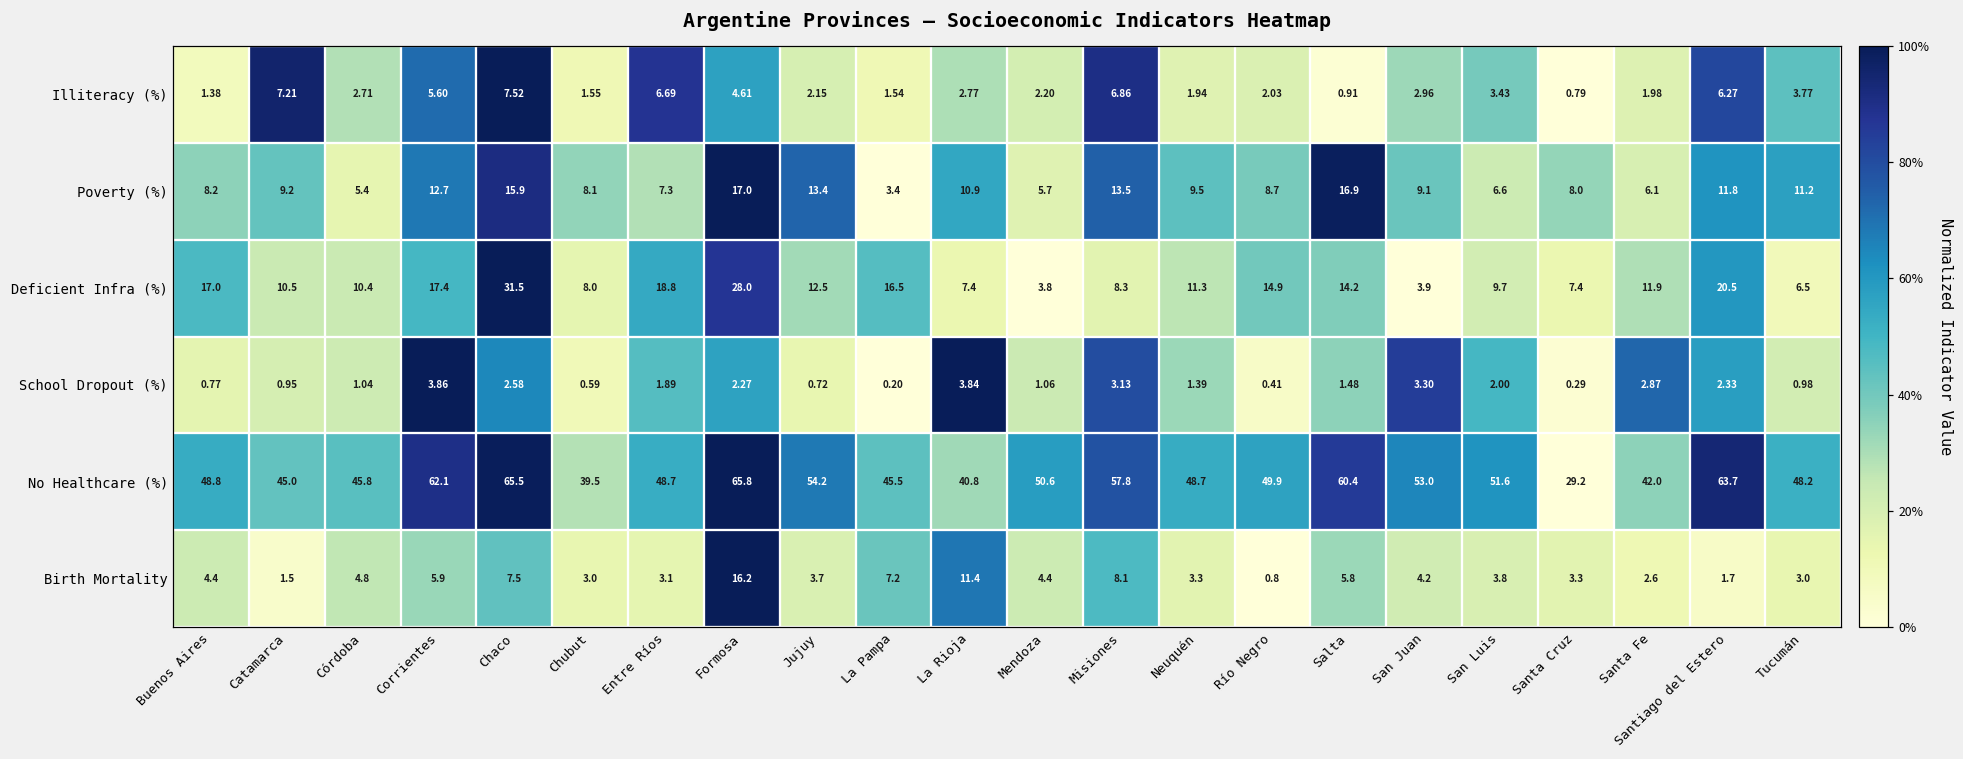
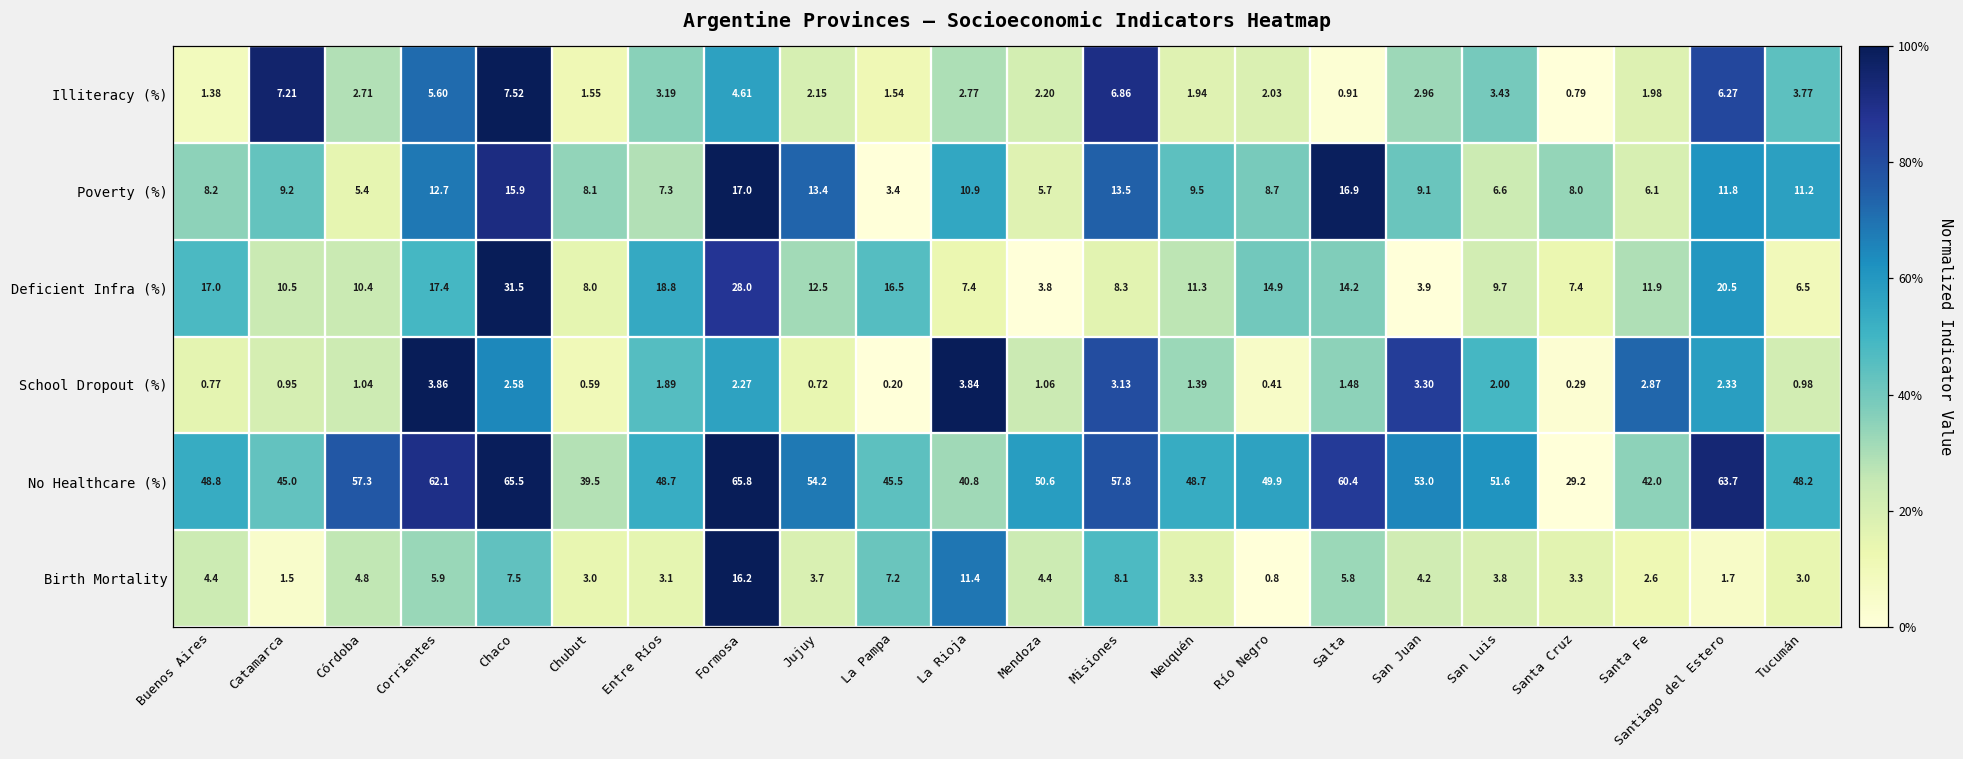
  {
    "Illiteracy (%)": {
      "Buenos Aires": 1.38,
      "Catamarca": 7.21,
      "Córdoba": 2.71,
      "Corrientes": 5.60,
      "Chaco": 7.52,
      "Chubut": 1.55,
-     "Entre Ríos": 6.69,
+     "Entre Ríos": 3.19,
      "Formosa": 4.61,
      "Jujuy": 2.15,
      "La Pampa": 1.54,
      "La Rioja": 2.77,
      "Mendoza": 2.20,
      "Misiones": 6.86,
      "Neuquén": 1.94,
      "Río Negro": 2.03,
      "Salta": 0.91,
      "San Juan": 2.96,
      "San Luis": 3.43,
      "Santa Cruz": 0.79,
      "Santa Fe": 1.98,
      "Santiago del Estero": 6.27,
      "Tucumán": 3.77
    },
    "Poverty (%)": {
      "Buenos Aires": 8.2,
      "Catamarca": 9.2,
      "Córdoba": 5.4,
      "Corrientes": 12.7,
      "Chaco": 15.9,
      "Chubut": 8.1,
      "Entre Ríos": 7.3,
      "Formosa": 17.0,
      "Jujuy": 13.4,
      "La Pampa": 3.4,
      "La Rioja": 10.9,
      "Mendoza": 5.7,
      "Misiones": 13.5,
      "Neuquén": 9.5,
      "Río Negro": 8.7,
      "Salta": 16.9,
      "San Juan": 9.1,
      "San Luis": 6.6,
      "Santa Cruz": 8.0,
      "Santa Fe": 6.1,
      "Santiago del Estero": 11.8,
      "Tucumán": 11.2
    },
    "Deficient Infra (%)": {
      "Buenos Aires": 17.0,
      "Catamarca": 10.5,
      "Córdoba": 10.4,
      "Corrientes": 17.4,
      "Chaco": 31.5,
      "Chubut": 8.0,
      "Entre Ríos": 18.8,
      "Formosa": 28.0,
      "Jujuy": 12.5,
      "La Pampa": 16.5,
      "La Rioja": 7.4,
      "Mendoza": 3.8,
      "Misiones": 8.3,
      "Neuquén": 11.3,
      "Río Negro": 14.9,
      "Salta": 14.2,
      "San Juan": 3.9,
      "San Luis": 9.7,
      "Santa Cruz": 7.4,
      "Santa Fe": 11.9,
      "Santiago del Estero": 20.5,
      "Tucumán": 6.5
    },
    "School Dropout (%)": {
      "Buenos Aires": 0.77,
      "Catamarca": 0.95,
      "Córdoba": 1.04,
      "Corrientes": 3.86,
      "Chaco": 2.58,
      "Chubut": 0.59,
      "Entre Ríos": 1.89,
      "Formosa": 2.27,
      "Jujuy": 0.72,
      "La Pampa": 0.20,
      "La Rioja": 3.84,
      "Mendoza": 1.06,
      "Misiones": 3.13,
      "Neuquén": 1.39,
      "Río Negro": 0.41,
      "Salta": 1.48,
      "San Juan": 3.30,
      "San Luis": 2.00,
      "Santa Cruz": 0.29,
      "Santa Fe": 2.87,
      "Santiago del Estero": 2.33,
      "Tucumán": 0.98
    },
    "No Healthcare (%)": {
      "Buenos Aires": 48.8,
      "Catamarca": 45.0,
-     "Córdoba": 45.8,
+     "Córdoba": 57.3,
      "Corrientes": 62.1,
      "Chaco": 65.5,
      "Chubut": 39.5,
      "Entre Ríos": 48.7,
      "Formosa": 65.8,
      "Jujuy": 54.2,
      "La Pampa": 45.5,
      "La Rioja": 40.8,
      "Mendoza": 50.6,
      "Misiones": 57.8,
      "Neuquén": 48.7,
      "Río Negro": 49.9,
      "Salta": 60.4,
      "San Juan": 53.0,
      "San Luis": 51.6,
      "Santa Cruz": 29.2,
      "Santa Fe": 42.0,
      "Santiago del Estero": 63.7,
      "Tucumán": 48.2
    },
    "Birth Mortality": {
      "Buenos Aires": 4.4,
      "Catamarca": 1.5,
      "Córdoba": 4.8,
      "Corrientes": 5.9,
      "Chaco": 7.5,
      "Chubut": 3.0,
      "Entre Ríos": 3.1,
      "Formosa": 16.2,
      "Jujuy": 3.7,
      "La Pampa": 7.2,
      "La Rioja": 11.4,
      "Mendoza": 4.4,
      "Misiones": 8.1,
      "Neuquén": 3.3,
      "Río Negro": 0.8,
      "Salta": 5.8,
      "San Juan": 4.2,
      "San Luis": 3.8,
      "Santa Cruz": 3.3,
      "Santa Fe": 2.6,
      "Santiago del Estero": 1.7,
      "Tucumán": 3.0
    }
  }
